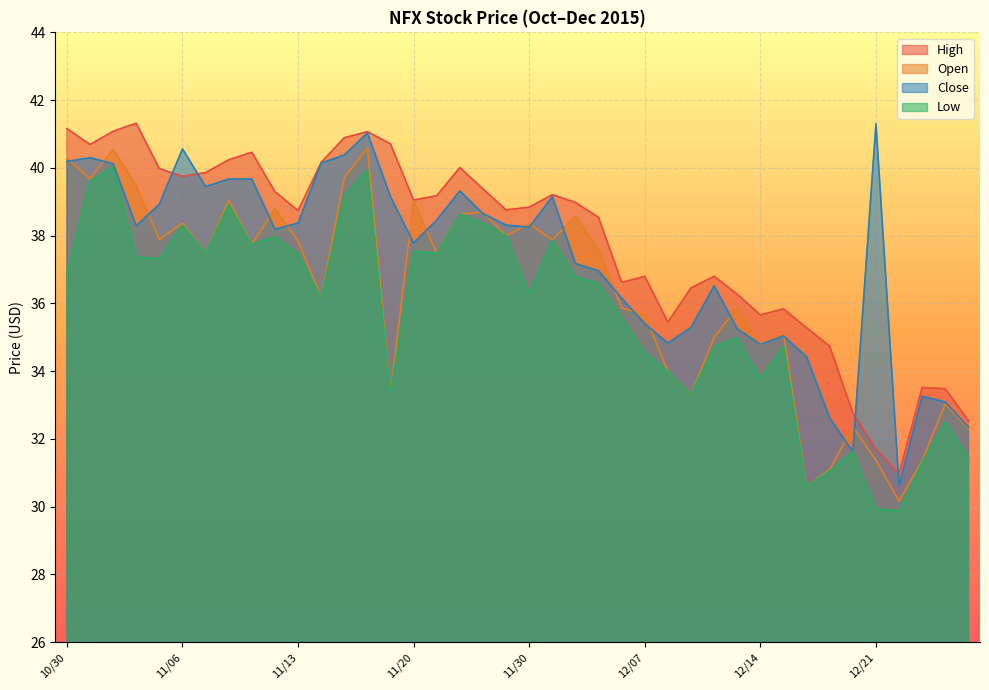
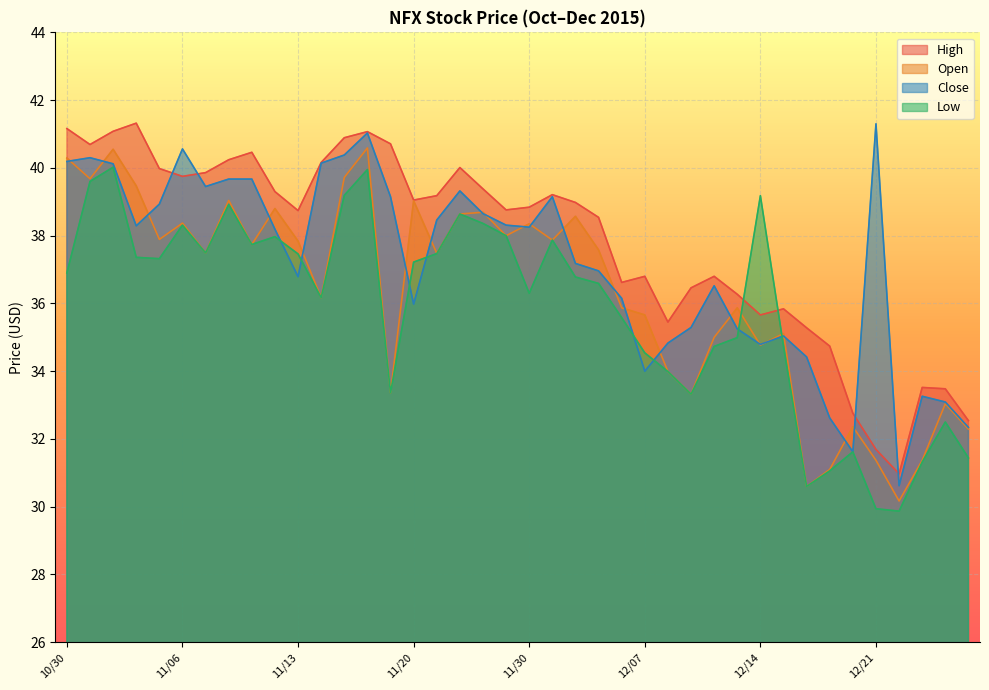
  {
    "Close": {
      "10/30": 40.2,
      "11/06": 40.6,
-     "11/13": 38.4,
-     "11/20": 37.8,
+     "11/13": 36.8,
+     "11/20": 36.0,
      "11/30": 38.3,
-     "12/07": 35.4,
+     "12/07": 34.0,
      "12/21": 41.3
    },
    "Low": {
      "10/30": 36.9,
      "11/13": 37.5,
-     "11/20": 37.6,
+     "11/20": 37.2,
      "11/30": 36.3,
      "12/07": 34.5,
-     "12/14": 33.8,
+     "12/14": 39.2,
      "12/21": 29.9
    }
  }
